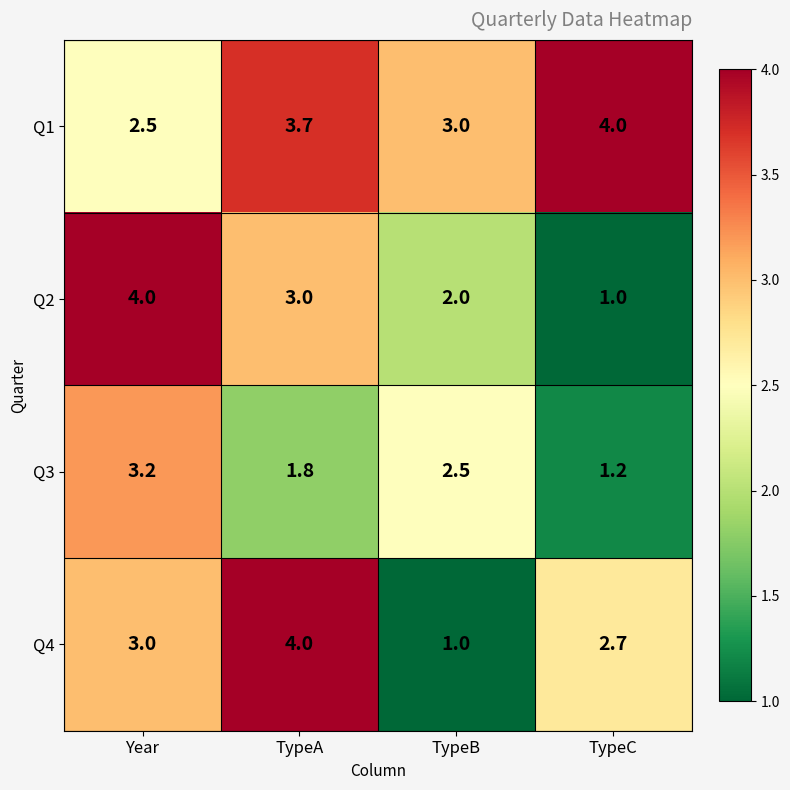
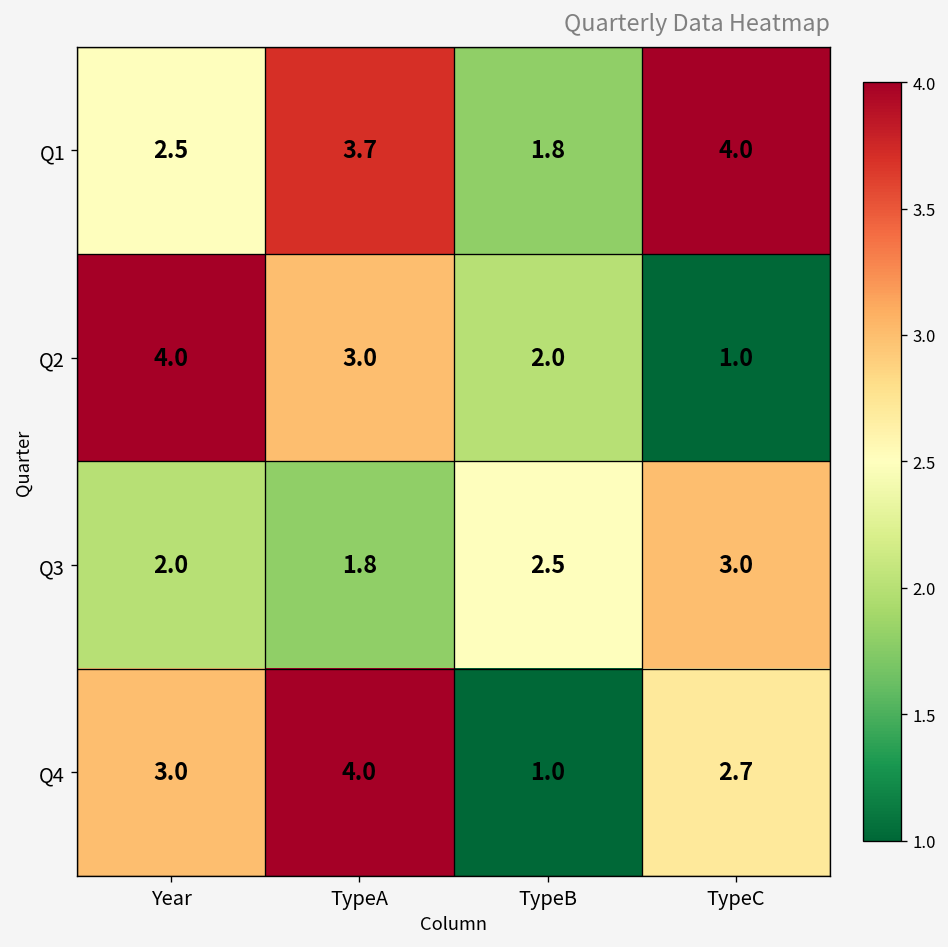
  {
    "Q1": {
      "Year": 2.5,
      "TypeA": 3.7,
-     "TypeB": 3.0,
+     "TypeB": 1.8,
      "TypeC": 4.0
    },
    "Q2": {
      "Year": 4.0,
      "TypeA": 3.0,
      "TypeB": 2.0,
      "TypeC": 1.0
    },
    "Q3": {
-     "Year": 3.2,
+     "Year": 2.0,
      "TypeA": 1.8,
      "TypeB": 2.5,
-     "TypeC": 1.2
+     "TypeC": 3.0
    },
    "Q4": {
      "Year": 3.0,
      "TypeA": 4.0,
      "TypeB": 1.0,
      "TypeC": 2.7
    }
  }
